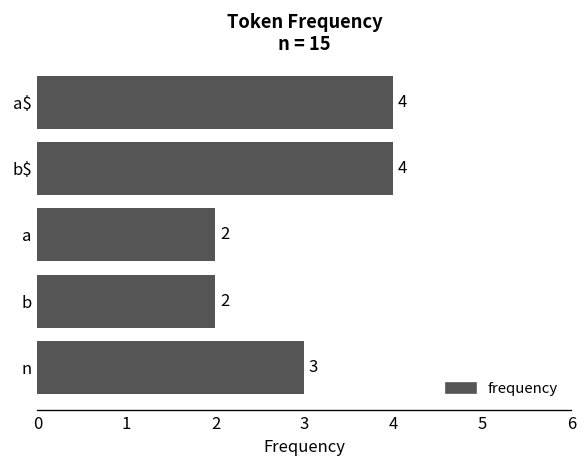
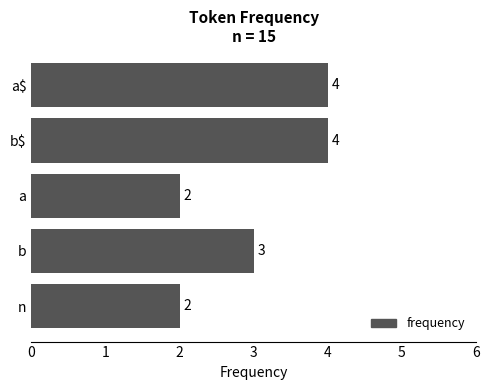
  {
    "a$": 4,
    "b$": 4,
    "a": 2,
-   "b": 2,
-   "n": 3
+   "b": 3,
+   "n": 2
  }
